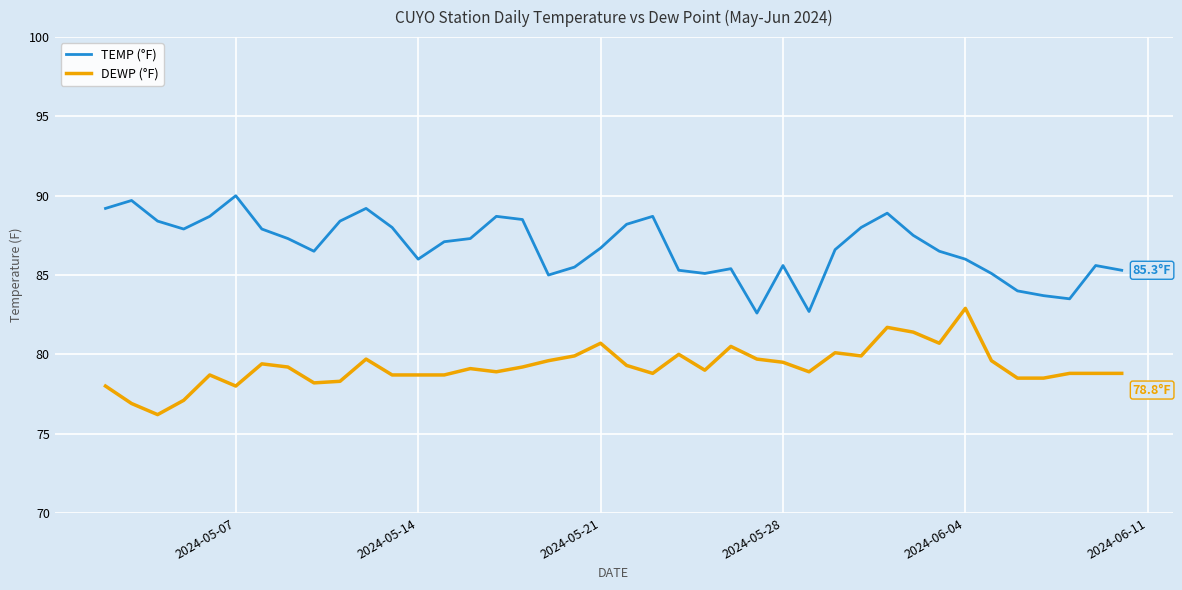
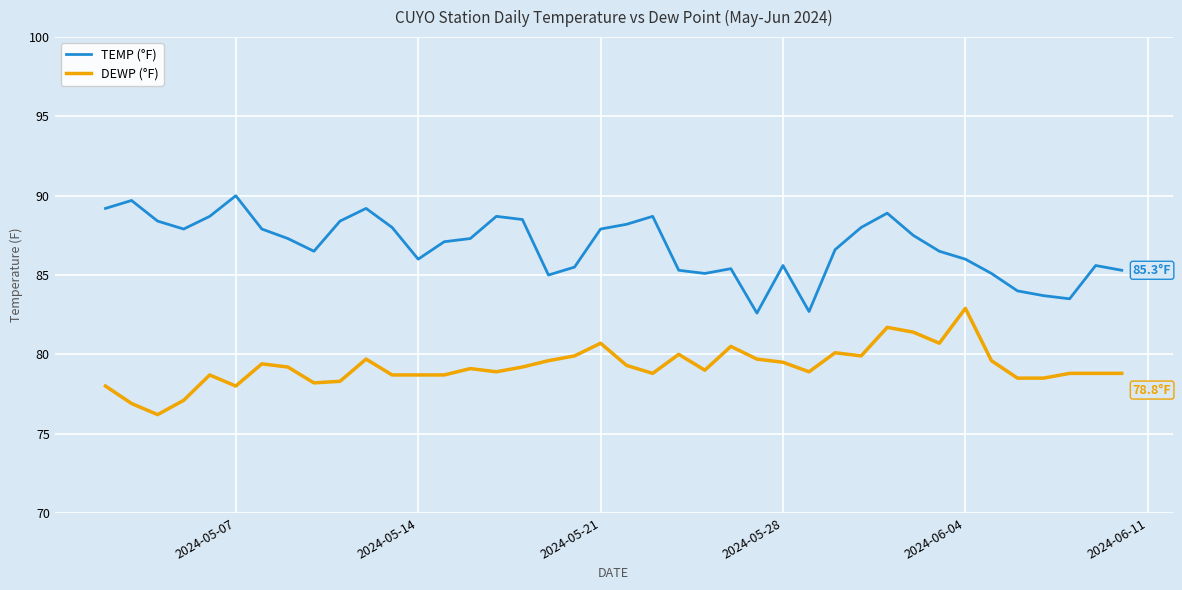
  {
    "TEMP (°F)": {
      "2024-05-07": 90.0,
      "2024-05-14": 86.0,
-     "2024-05-21": 86.7,
+     "2024-05-21": 87.9,
      "2024-05-28": 85.6,
      "2024-06-04": 86.0
    },
    "DEWP (°F)": {
      "2024-05-07": 78.0,
      "2024-05-14": 78.7,
      "2024-05-21": 80.7,
      "2024-05-28": 79.5,
      "2024-06-04": 82.9
    }
  }
